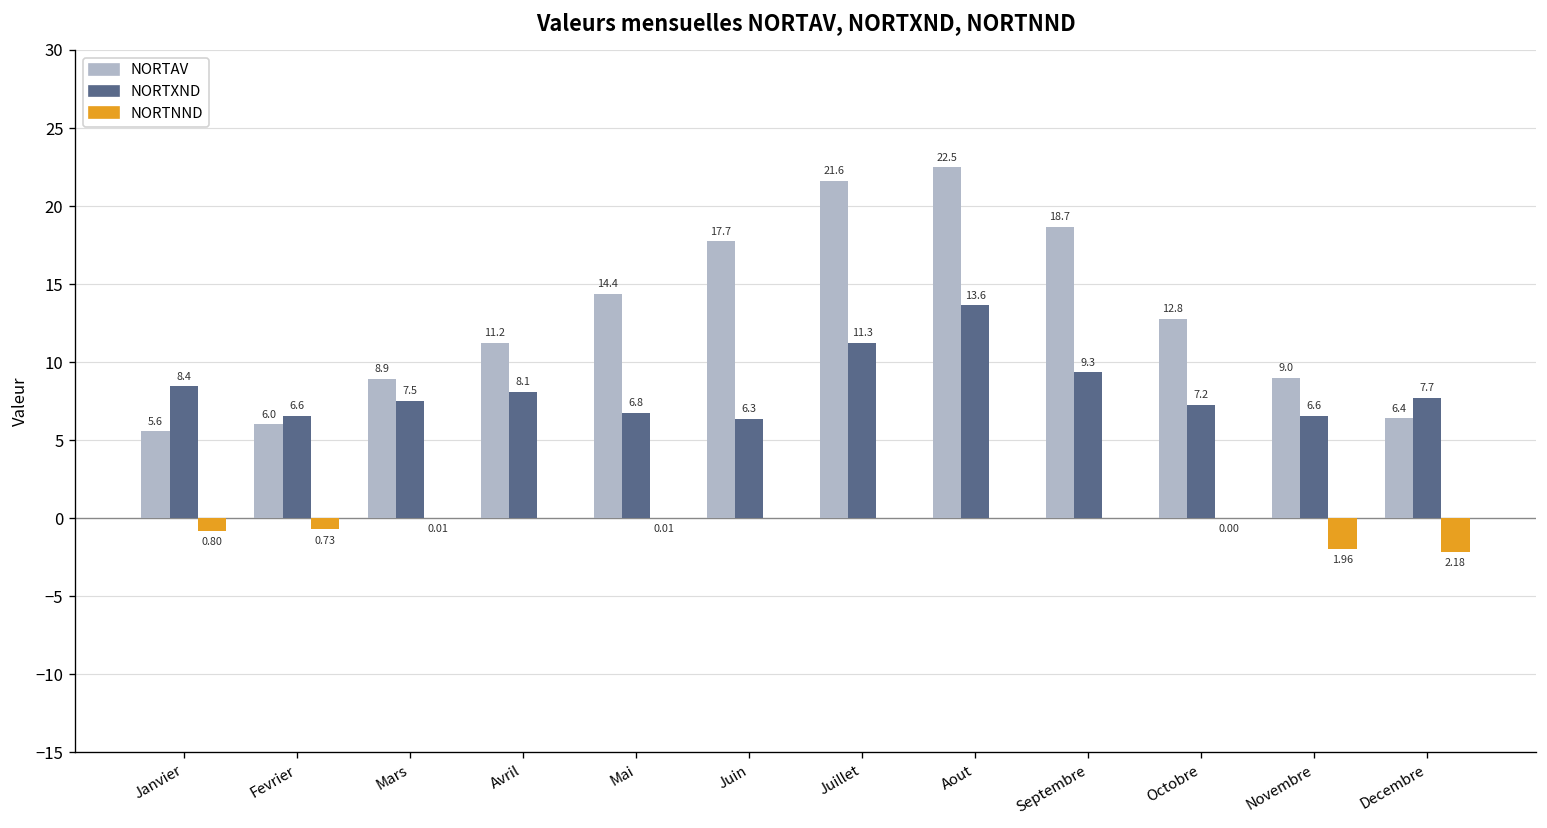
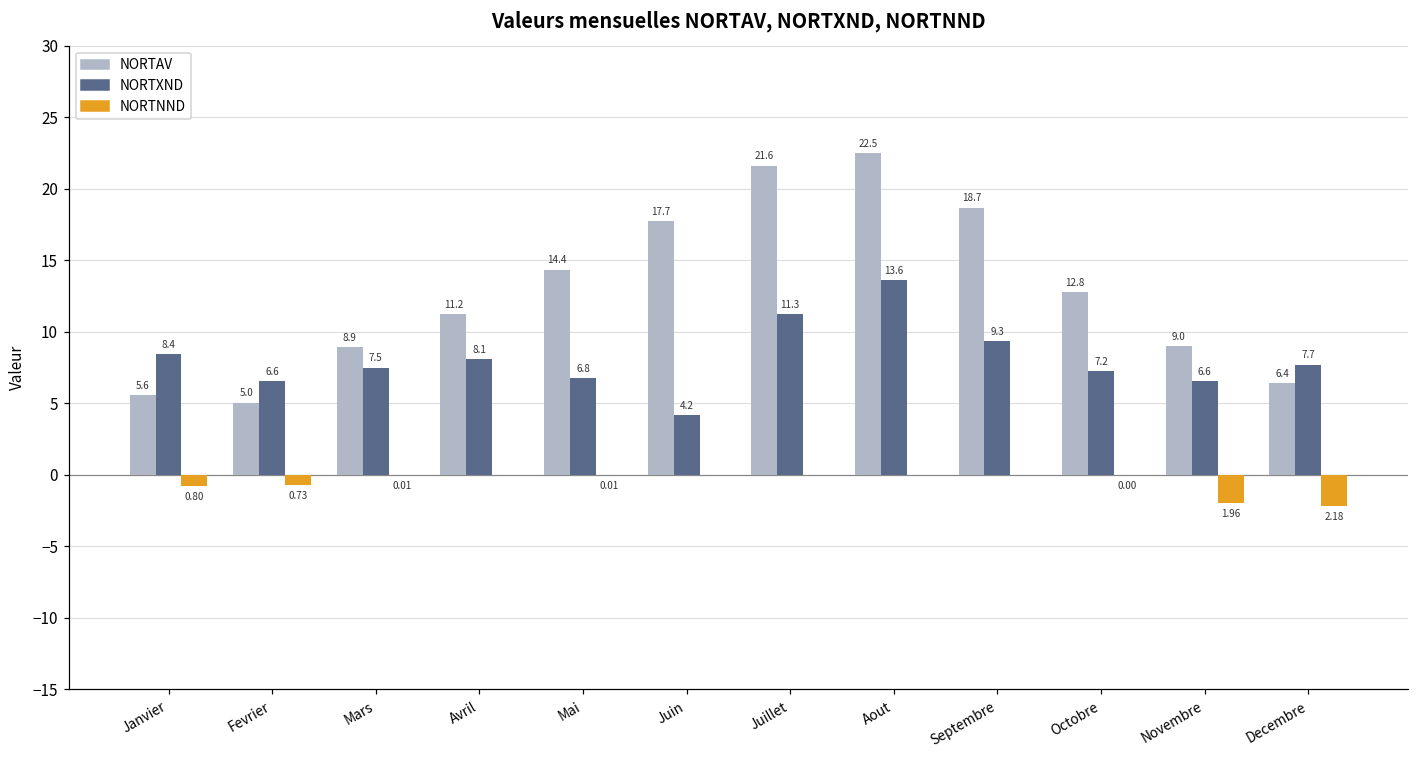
  {
    "NORTAV": {
      "Janvier": 5.6,
-     "Fevrier": 6.0,
+     "Fevrier": 5.0,
      "Mars": 8.9,
      "Avril": 11.2,
      "Mai": 14.4,
      "Juin": 17.7,
      "Juillet": 21.6,
      "Aout": 22.5,
      "Septembre": 18.7,
      "Octobre": 12.8,
      "Novembre": 9.0,
      "Decembre": 6.4
    },
    "NORTXND": {
      "Janvier": 8.4,
      "Fevrier": 6.6,
      "Mars": 7.5,
      "Avril": 8.1,
      "Mai": 6.8,
-     "Juin": 6.3,
+     "Juin": 4.2,
      "Juillet": 11.3,
      "Aout": 13.6,
      "Septembre": 9.3,
      "Octobre": 7.2,
      "Novembre": 6.6,
      "Decembre": 7.7
    },
    "NORTNND": {
      "Octobre": 0.00
    }
  }
